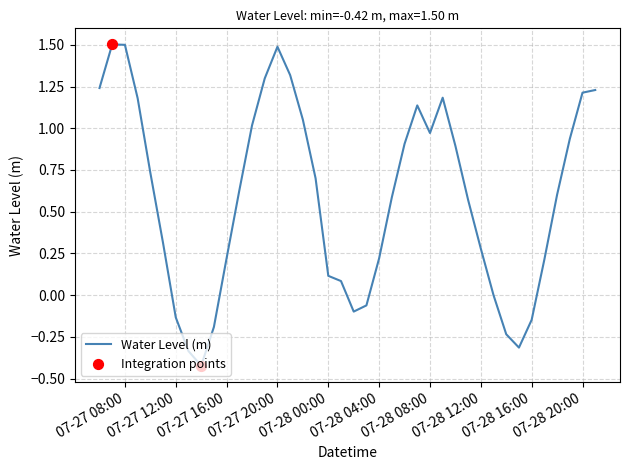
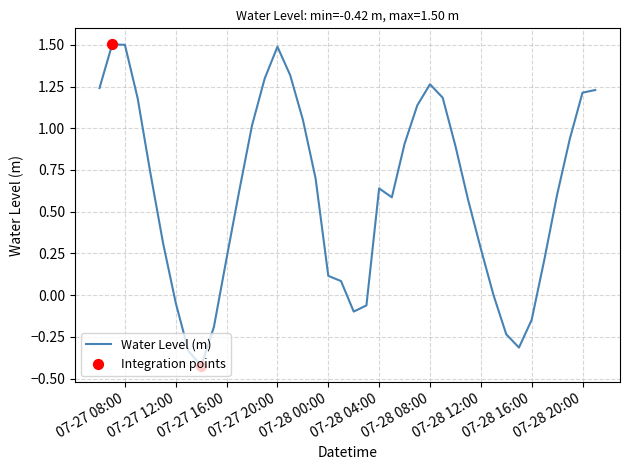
  {
    "Water Level (m)": {
      "07-27 08:00": 1.50,
-     "07-27 12:00": -0.13,
+     "07-27 12:00": -0.05,
      "07-27 16:00": 0.22,
      "07-27 20:00": 1.49,
      "07-28 00:00": 0.12,
-     "07-28 04:00": 0.22,
-     "07-28 08:00": 0.97,
+     "07-28 04:00": 0.64,
+     "07-28 08:00": 1.26,
      "07-28 12:00": 0.28,
      "07-28 16:00": -0.15,
      "07-28 20:00": 1.21
    }
  }
